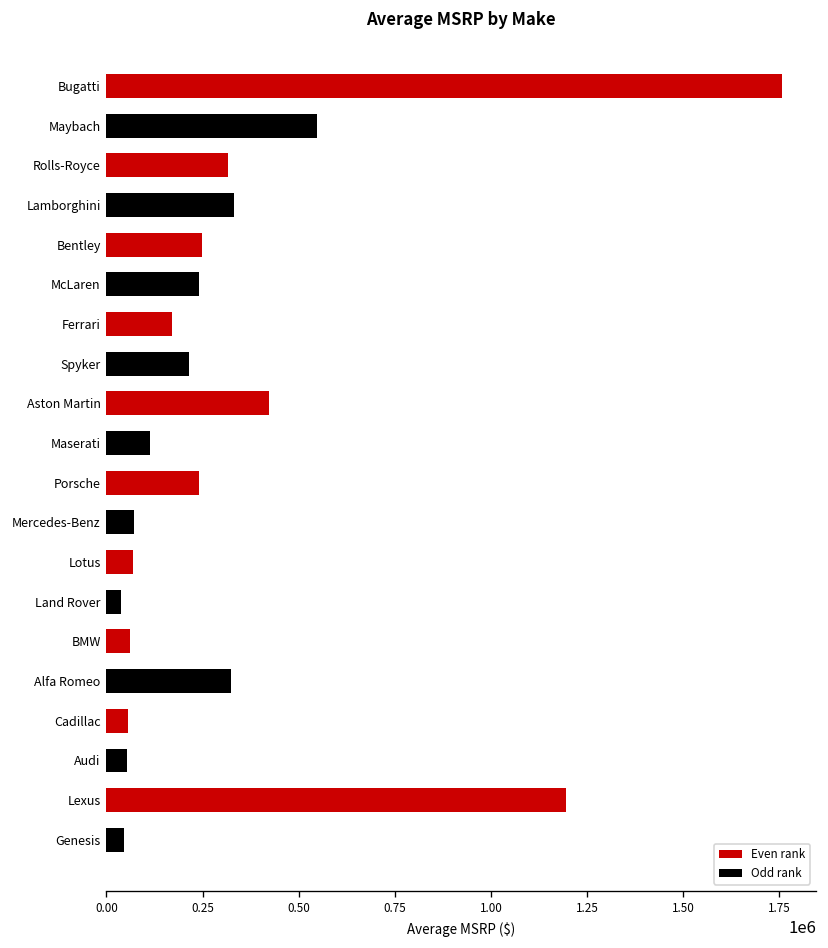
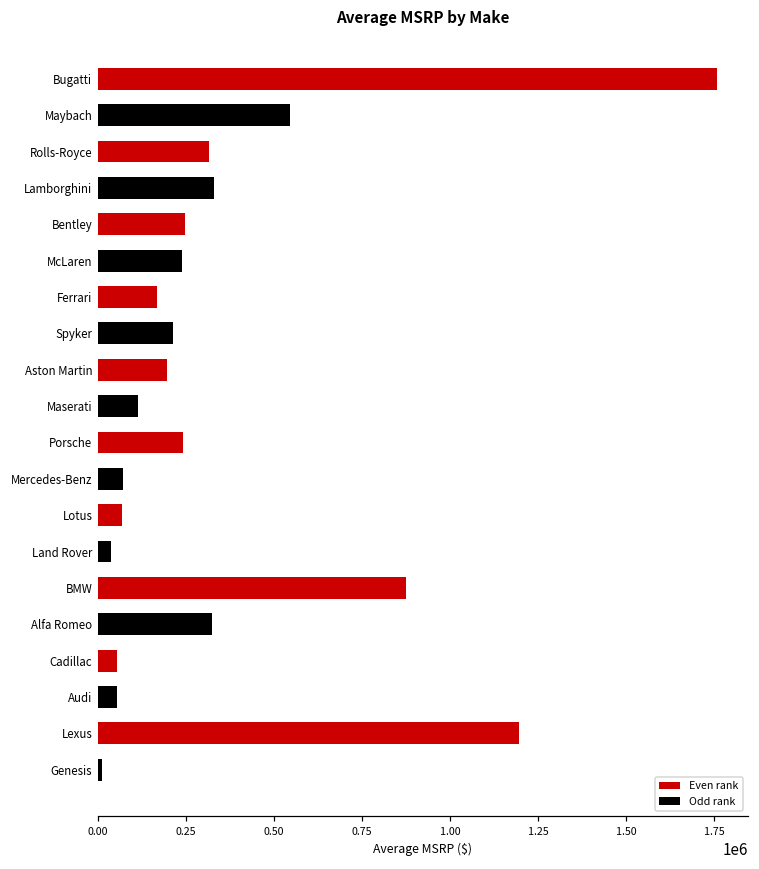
  {
    "Bugatti": 1760000,
    "Maybach": 550000,
    "Rolls-Royce": 320000,
    "Lamborghini": 330000,
    "Bentley": 250000,
    "McLaren": 240000,
    "Ferrari": 170000,
    "Spyker": 210000,
-   "Aston Martin": 420000,
+   "Aston Martin": 200000,
    "Maserati": 110000,
    "Porsche": 240000,
    "Mercedes-Benz": 70000,
    "Lotus": 70000,
    "Land Rover": 40000,
-   "BMW": 60000,
+   "BMW": 880000,
    "Alfa Romeo": 320000,
    "Cadillac": 60000,
    "Audi": 50000,
    "Lexus": 1200000,
-   "Genesis": 50000
+   "Genesis": 10000
  }
